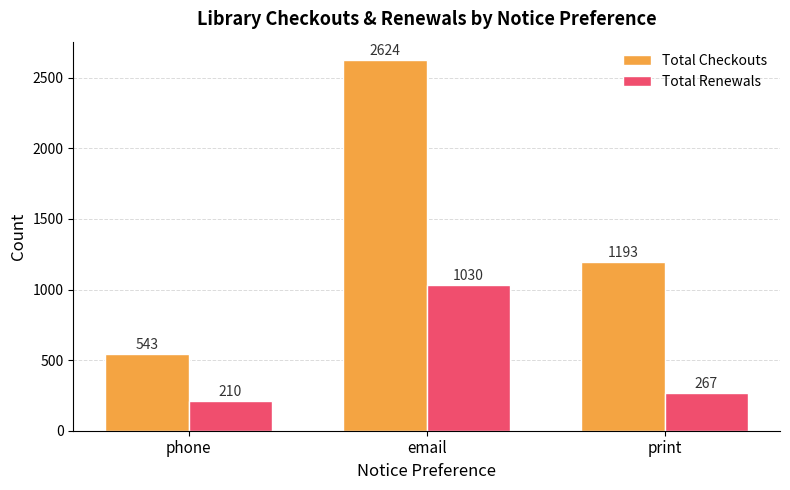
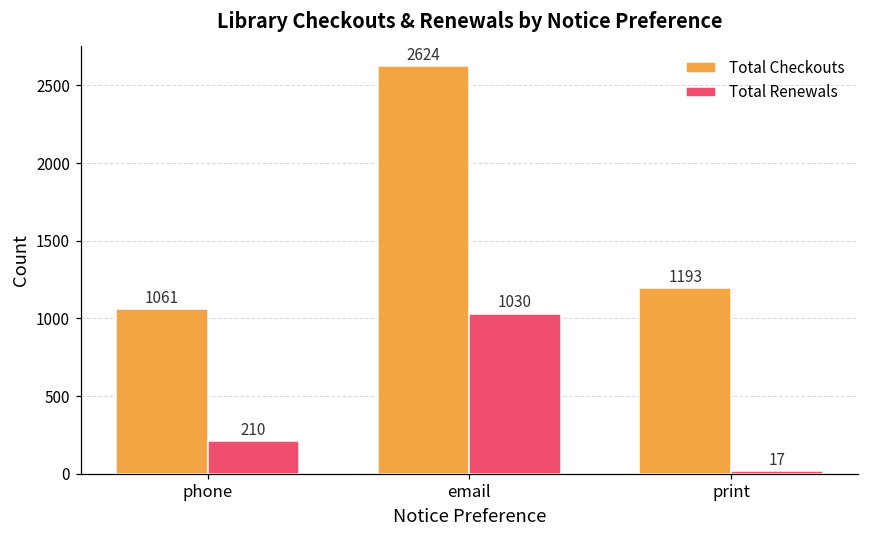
  {
    "Total Checkouts": {
-     "phone": 543,
+     "phone": 1061,
      "email": 2624,
      "print": 1193
    },
    "Total Renewals": {
      "phone": 210,
      "email": 1030,
-     "print": 267
+     "print": 17
    }
  }
